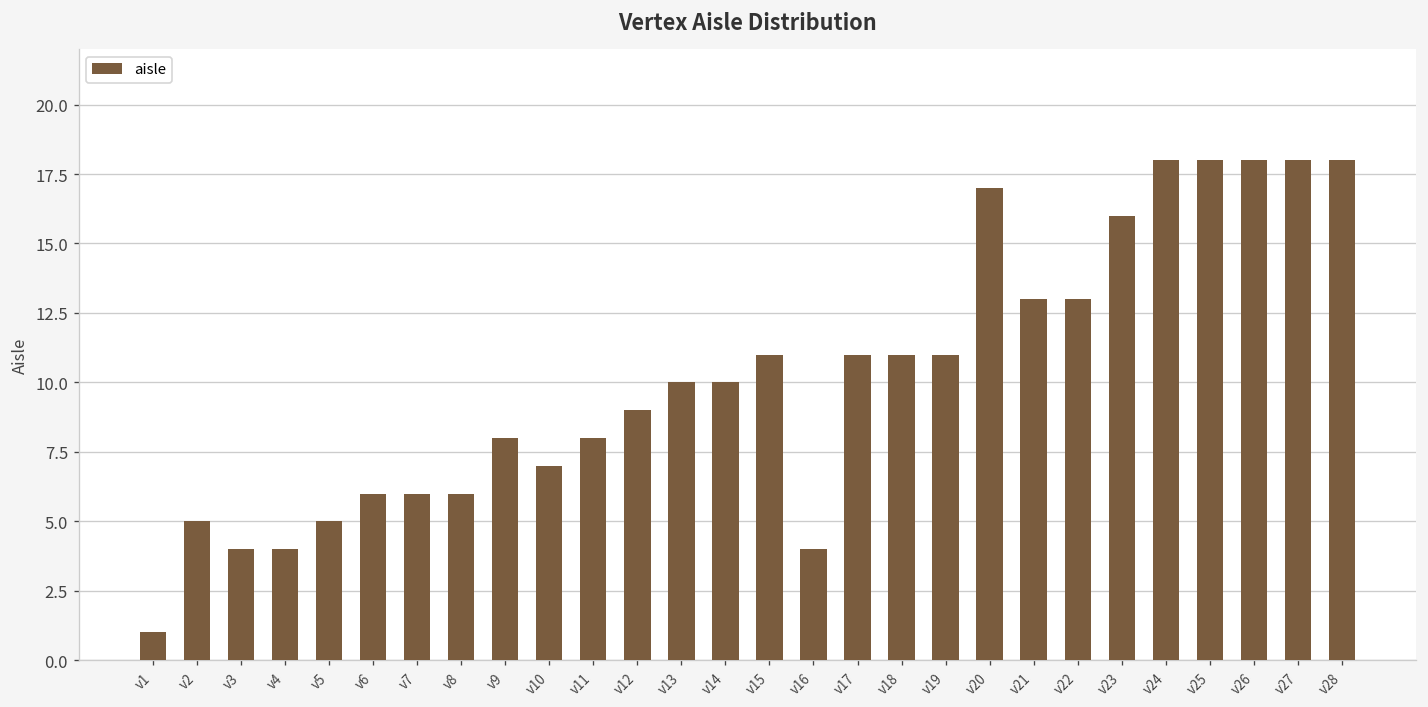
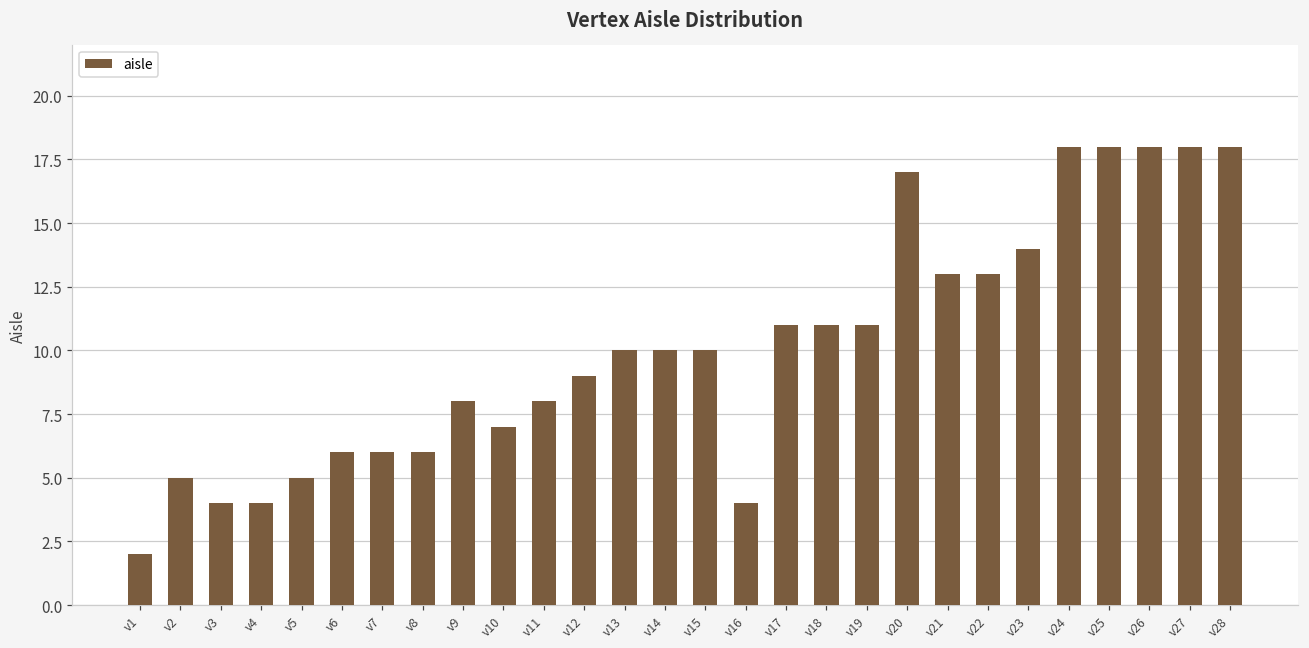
  {
-   "v1": 1,
+   "v1": 2,
    "v2": 5,
    "v3": 4,
    "v4": 4,
    "v5": 5,
    "v6": 6,
    "v7": 6,
    "v8": 6,
    "v9": 8,
    "v10": 7,
    "v11": 8,
    "v12": 9,
    "v13": 10,
    "v14": 10,
-   "v15": 11,
+   "v15": 10,
    "v16": 4,
    "v17": 11,
    "v18": 11,
    "v19": 11,
    "v20": 17,
    "v21": 13,
    "v22": 13,
-   "v23": 16,
+   "v23": 14,
    "v24": 18,
    "v25": 18,
    "v26": 18,
    "v27": 18,
    "v28": 18
  }
